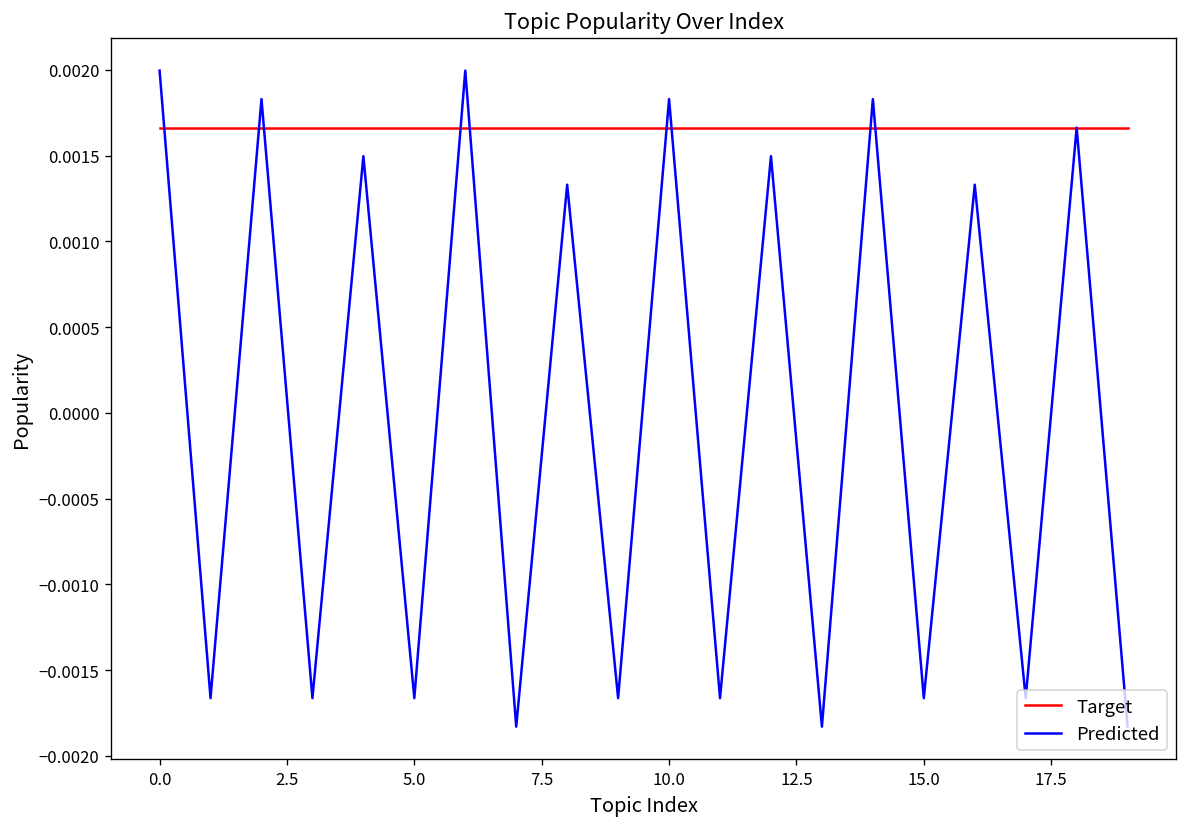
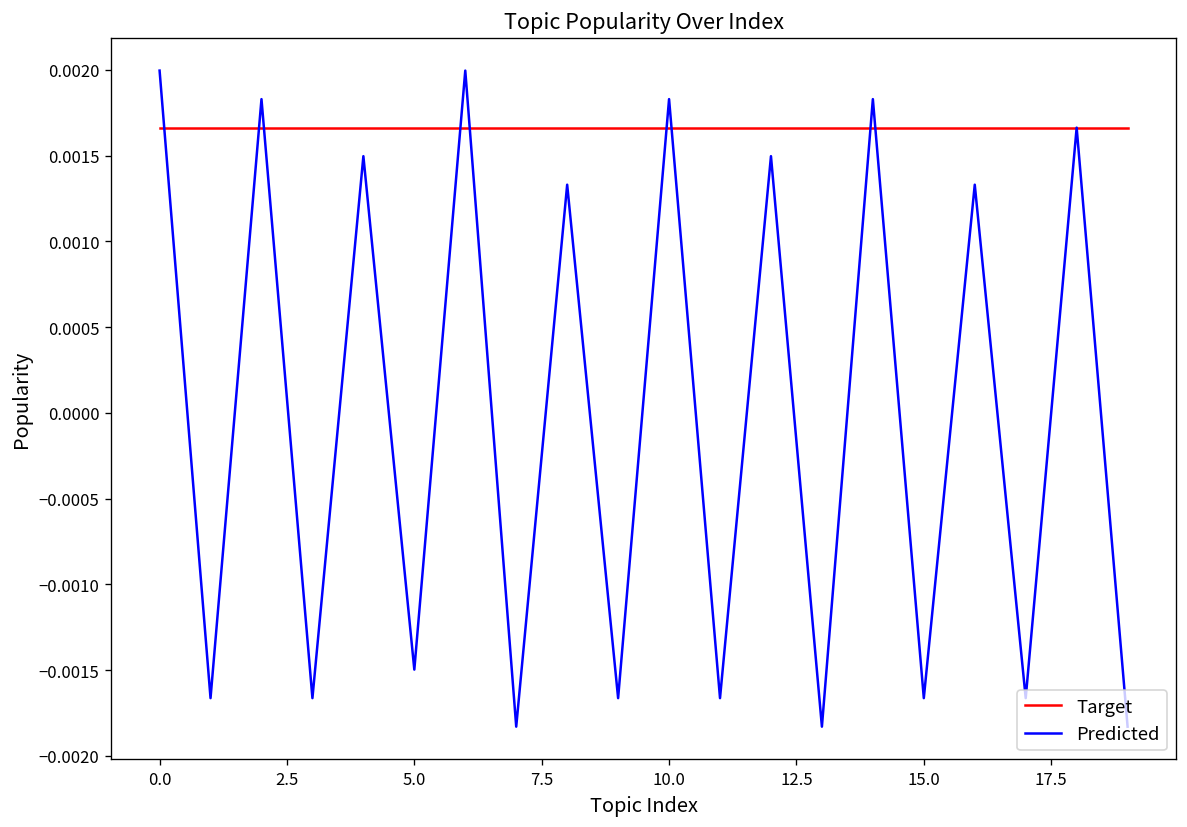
  {
    "Target": {
      "0.0": 0.00166,
      "5.0": 0.00166,
      "10.0": 0.00166,
      "15.0": 0.00166
    },
    "Predicted": {
      "0.0": 0.00200,
-     "5.0": -0.00166,
+     "5.0": -0.00150,
      "10.0": 0.00183,
      "15.0": -0.00166
    }
  }
